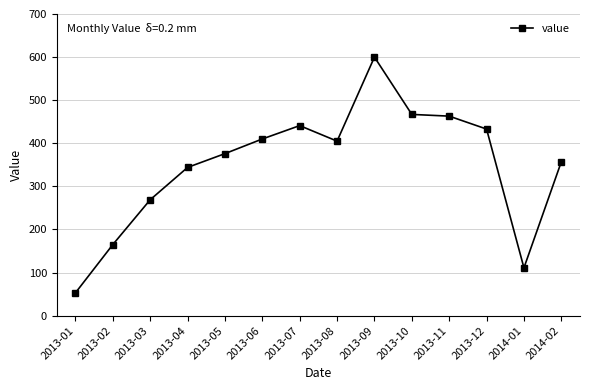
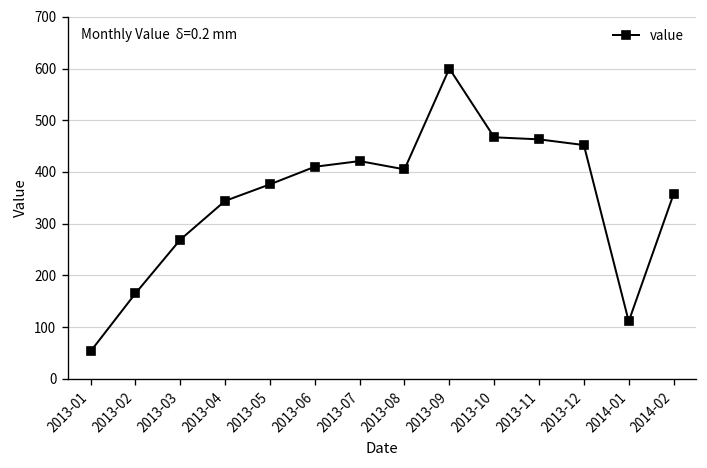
  {
    "2013-01": 50,
    "2013-02": 170,
    "2013-03": 270,
    "2013-04": 340,
    "2013-05": 380,
    "2013-06": 410,
-   "2013-07": 440,
+   "2013-07": 420,
    "2013-08": 410,
    "2013-09": 600,
    "2013-10": 470,
    "2013-11": 460,
-   "2013-12": 430,
+   "2013-12": 450,
    "2014-01": 110,
    "2014-02": 360
  }
